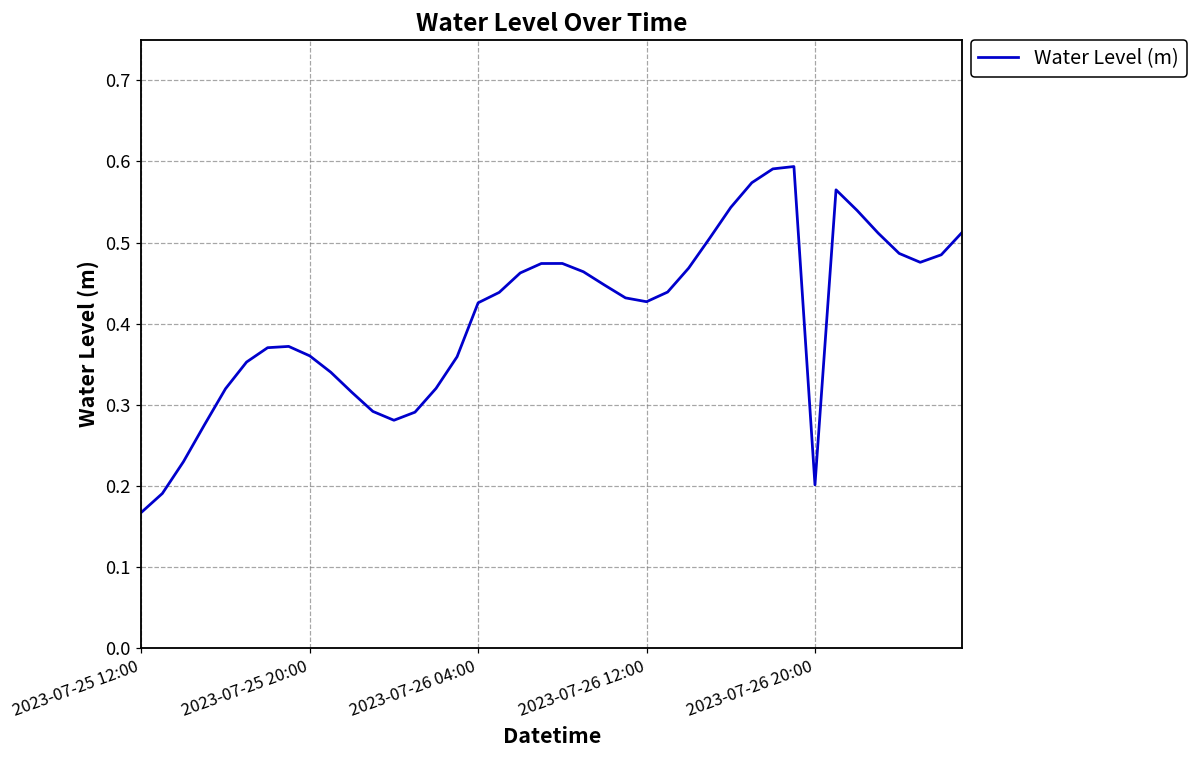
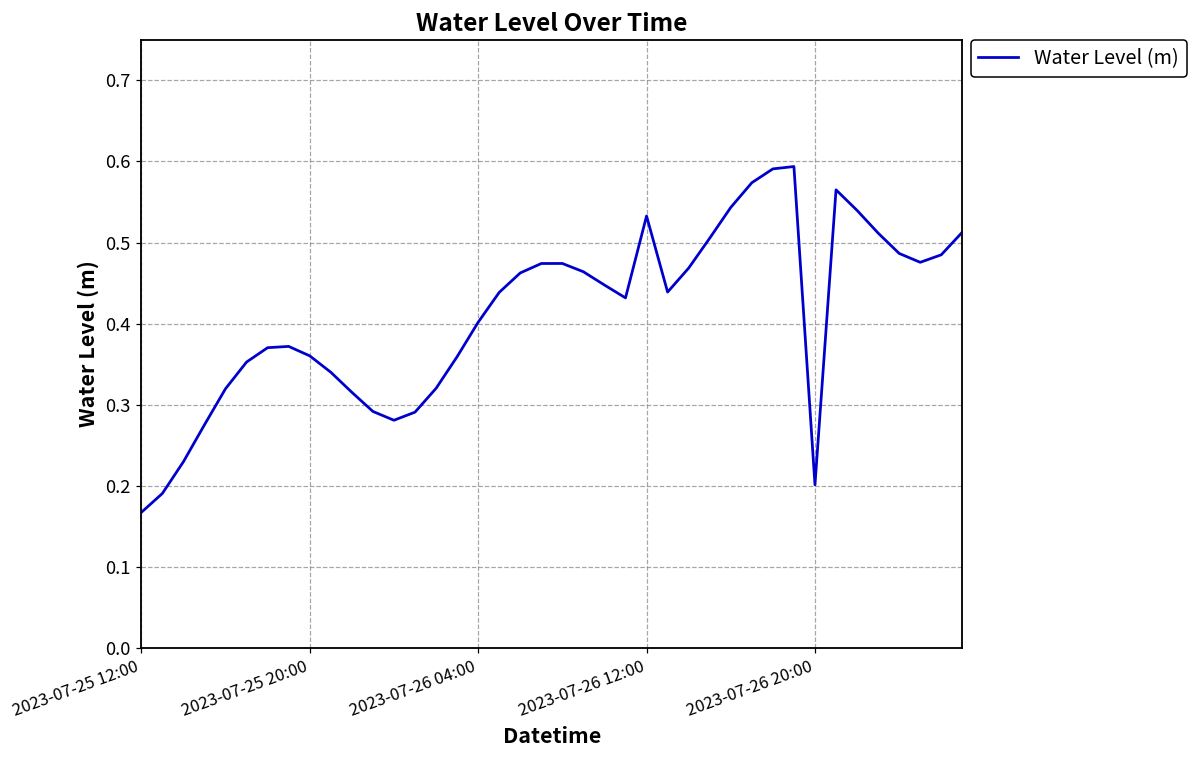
  {
    "2023-07-25 12:00": 0.17,
    "2023-07-25 20:00": 0.36,
-   "2023-07-26 04:00": 0.43,
-   "2023-07-26 12:00": 0.43,
+   "2023-07-26 04:00": 0.40,
+   "2023-07-26 12:00": 0.53,
    "2023-07-26 20:00": 0.20
  }
